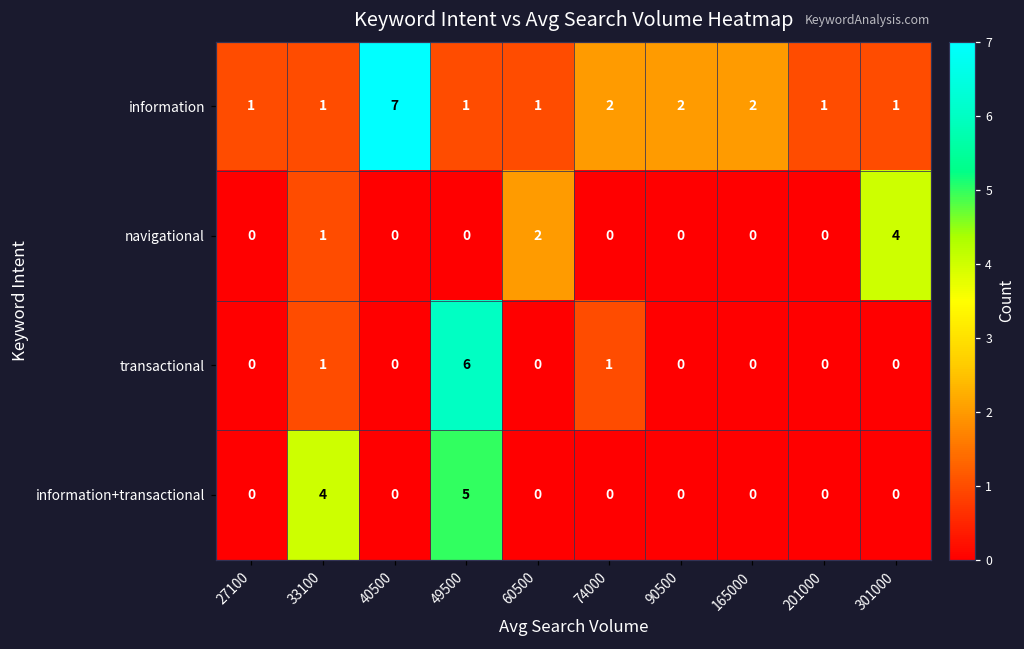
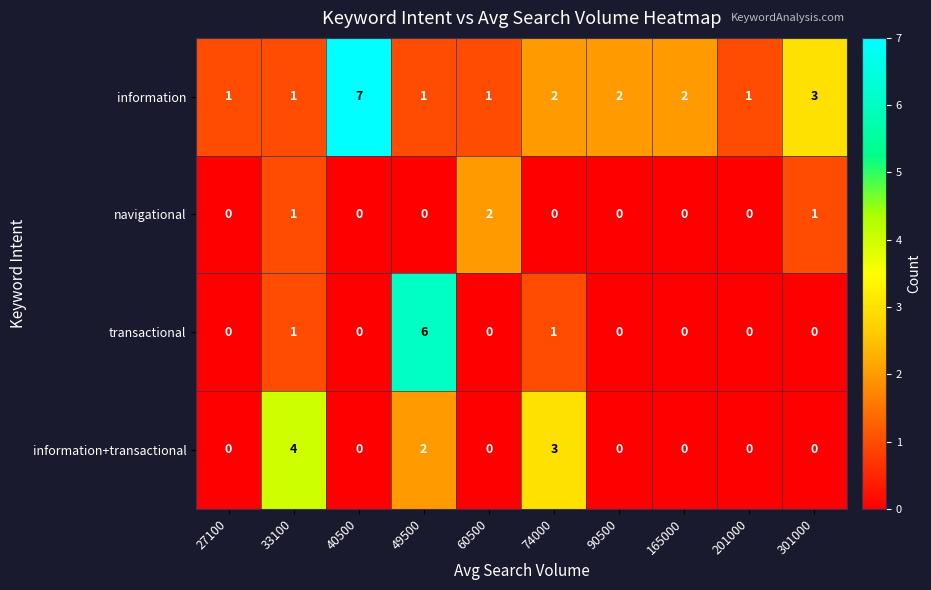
  {
    "information": {
      "27100": 1,
      "33100": 1,
      "40500": 7,
      "49500": 1,
      "60500": 1,
      "74000": 2,
      "90500": 2,
      "165000": 2,
      "201000": 1,
-     "301000": 1
+     "301000": 3
    },
    "navigational": {
      "27100": 0,
      "33100": 1,
      "40500": 0,
      "49500": 0,
      "60500": 2,
      "74000": 0,
      "90500": 0,
      "165000": 0,
      "201000": 0,
-     "301000": 4
+     "301000": 1
    },
    "transactional": {
      "27100": 0,
      "33100": 1,
      "40500": 0,
      "49500": 6,
      "60500": 0,
      "74000": 1,
      "90500": 0,
      "165000": 0,
      "201000": 0,
      "301000": 0
    },
    "information+transactional": {
      "27100": 0,
      "33100": 4,
      "40500": 0,
-     "49500": 5,
+     "49500": 2,
      "60500": 0,
-     "74000": 0,
+     "74000": 3,
      "90500": 0,
      "165000": 0,
      "201000": 0,
      "301000": 0
    }
  }
